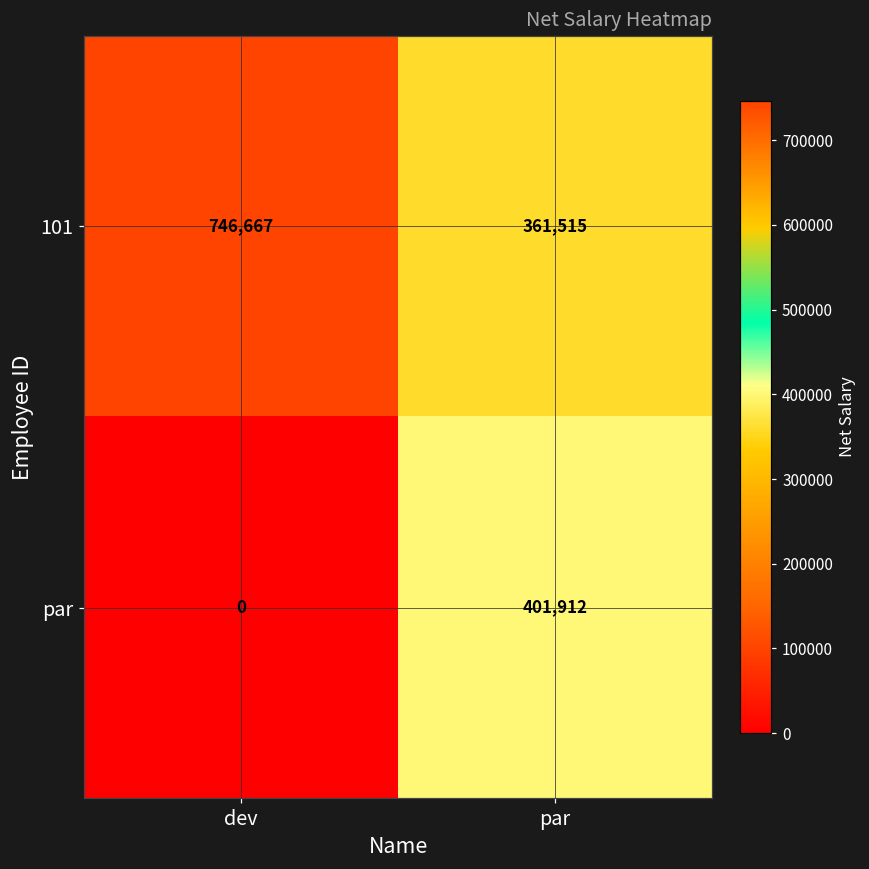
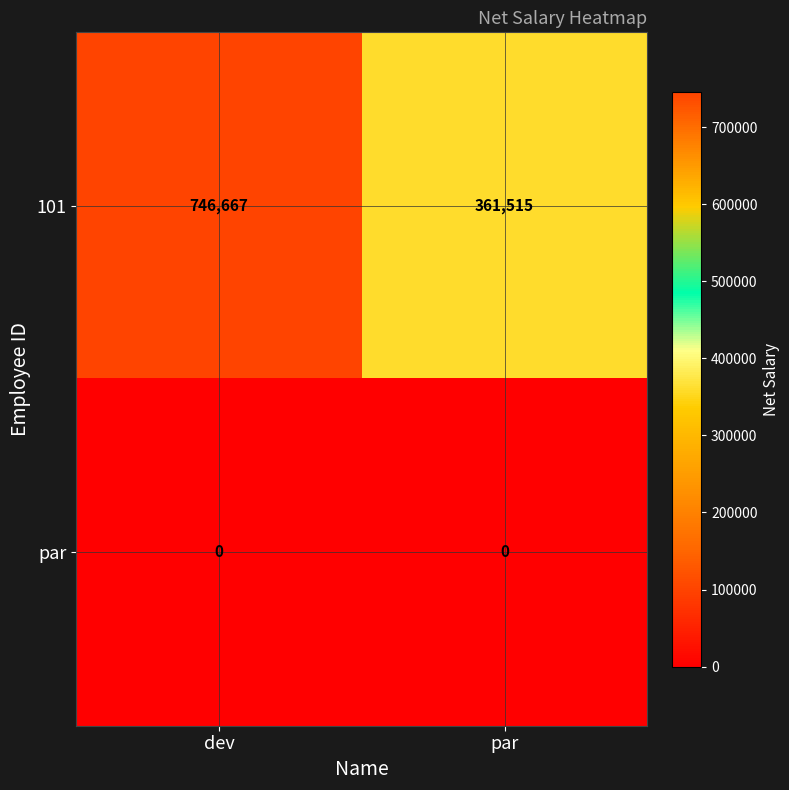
  {
    "101": {
      "dev": "746,667",
      "par": "361,515"
    },
    "par": {
      "dev": "0",
-     "par": "401,912"
+     "par": "0"
    }
  }
